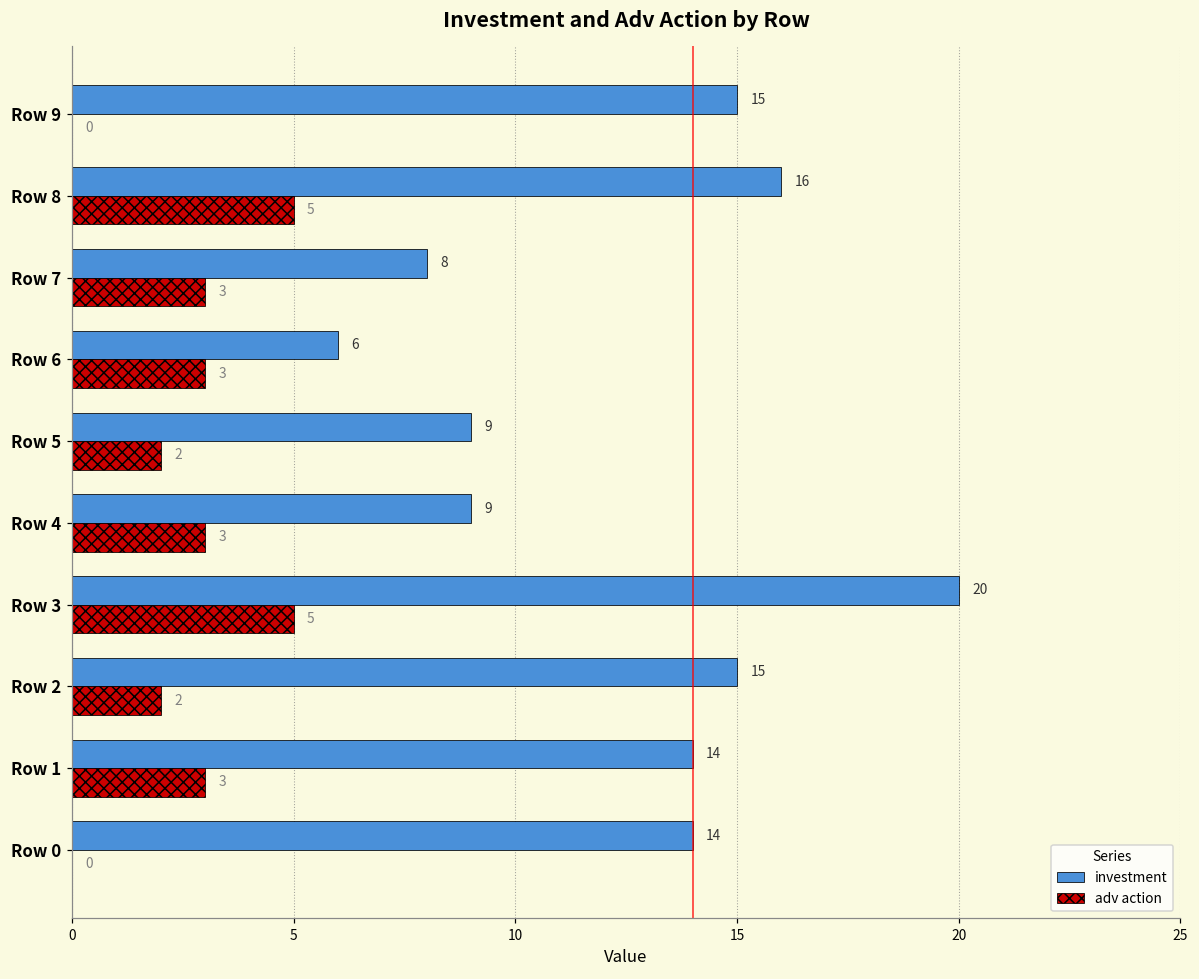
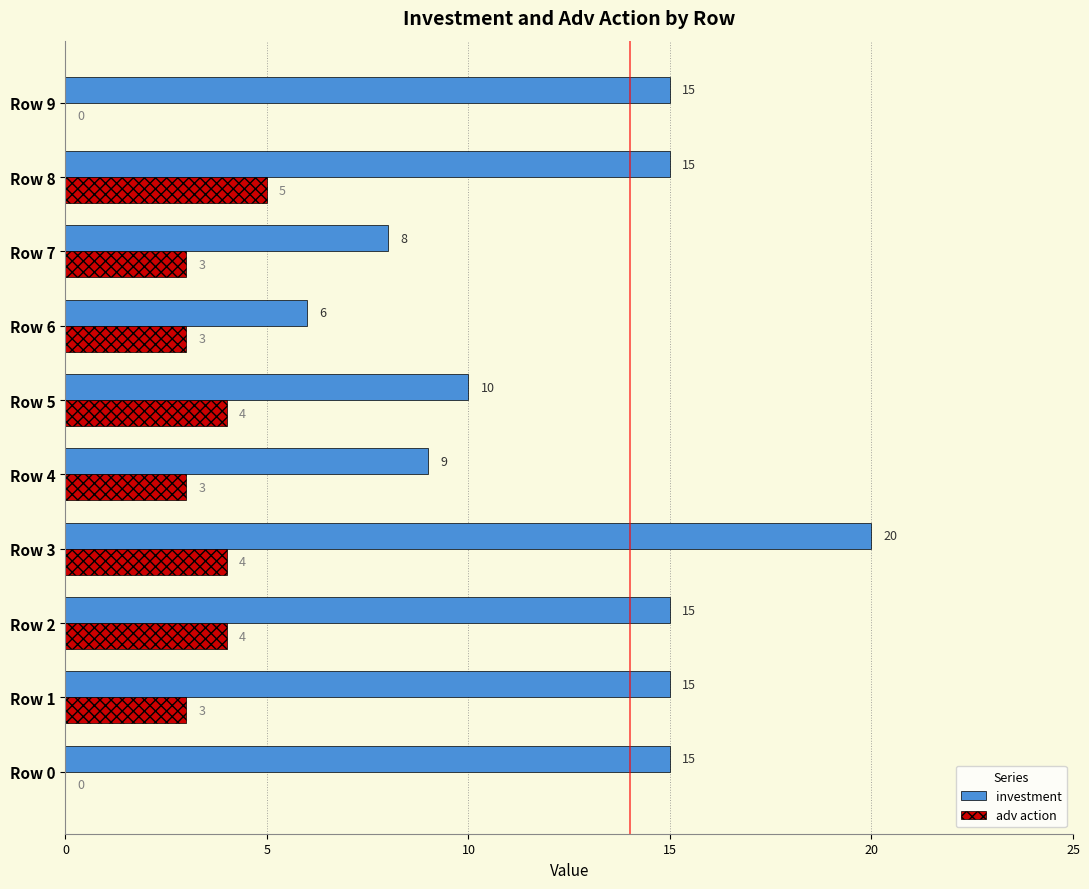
  {
    "investment": {
      "Row 9": 15,
-     "Row 8": 16,
+     "Row 8": 15,
      "Row 7": 8,
      "Row 6": 6,
-     "Row 5": 9,
+     "Row 5": 10,
      "Row 4": 9,
      "Row 3": 20,
      "Row 2": 15,
-     "Row 1": 14,
-     "Row 0": 14
+     "Row 1": 15,
+     "Row 0": 15
    },
    "adv action": {
      "Row 9": 0,
      "Row 8": 5,
      "Row 7": 3,
      "Row 6": 3,
-     "Row 5": 2,
+     "Row 5": 4,
      "Row 4": 3,
-     "Row 3": 5,
-     "Row 2": 2,
+     "Row 3": 4,
+     "Row 2": 4,
      "Row 1": 3,
      "Row 0": 0
    }
  }
